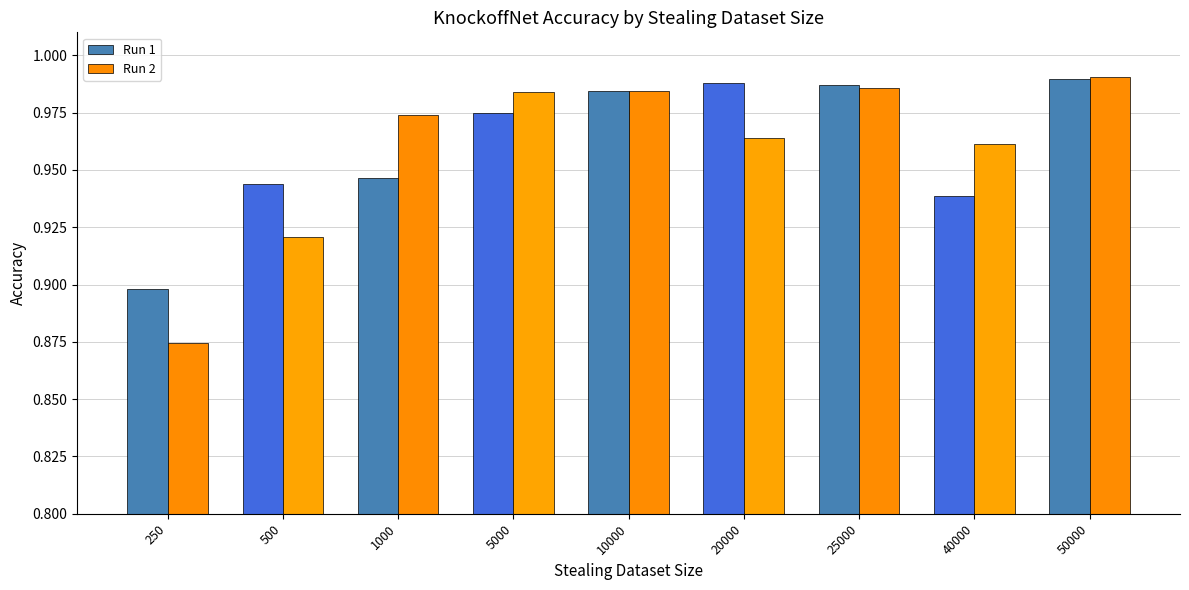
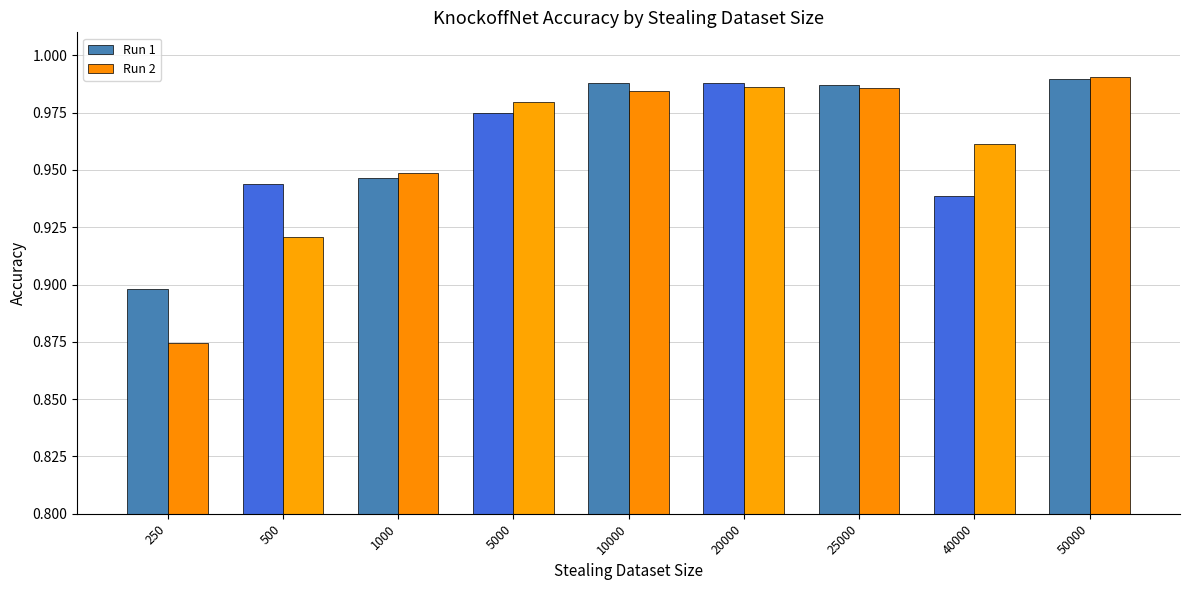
  {
    "Run 1": {
      "250": 0.898,
      "500": 0.944,
      "1000": 0.947,
      "5000": 0.975,
-     "10000": 0.984,
+     "10000": 0.988,
      "20000": 0.988,
      "25000": 0.987,
      "40000": 0.939,
      "50000": 0.990
    },
    "Run 2": {
      "250": 0.874,
      "500": 0.921,
-     "1000": 0.974,
-     "5000": 0.984,
+     "1000": 0.949,
+     "5000": 0.979,
      "10000": 0.985,
-     "20000": 0.964,
+     "20000": 0.986,
      "25000": 0.986,
      "40000": 0.961,
      "50000": 0.990
    }
  }
